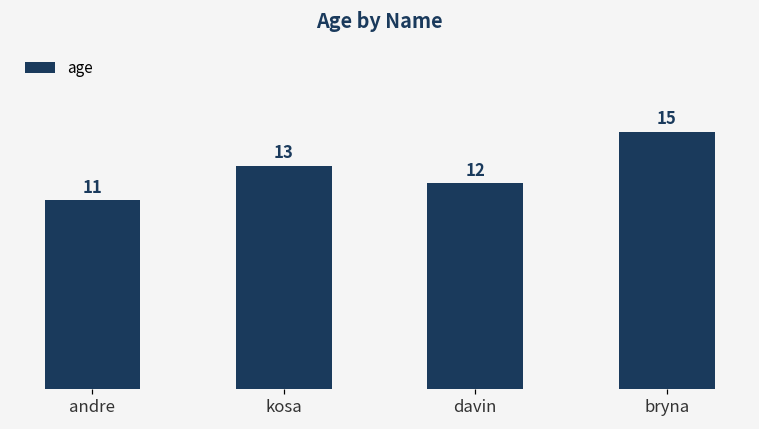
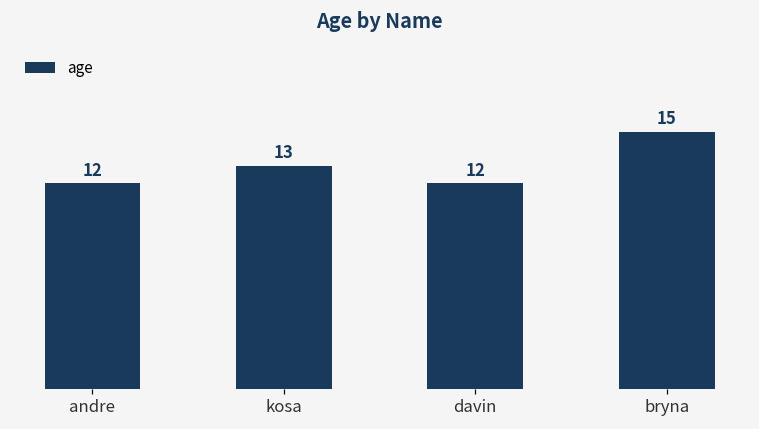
  {
-   "andre": 11,
+   "andre": 12,
    "kosa": 13,
    "davin": 12,
    "bryna": 15
  }
